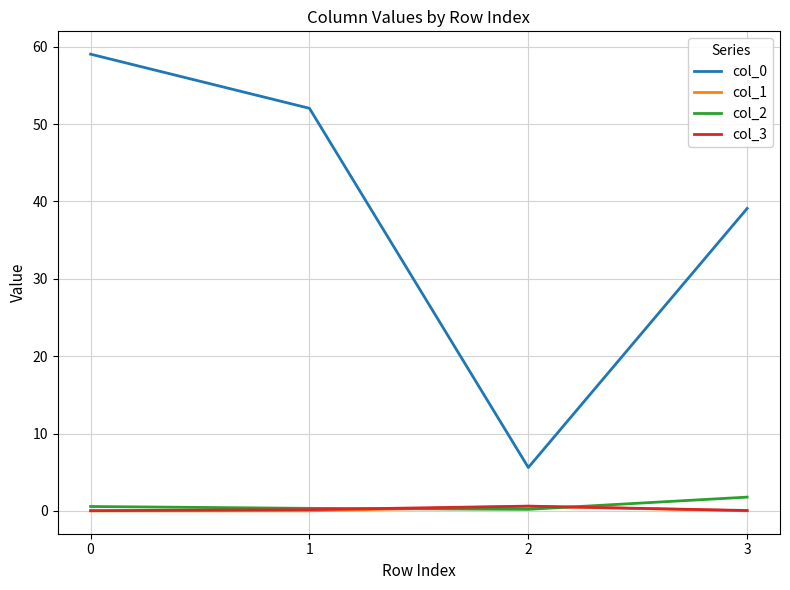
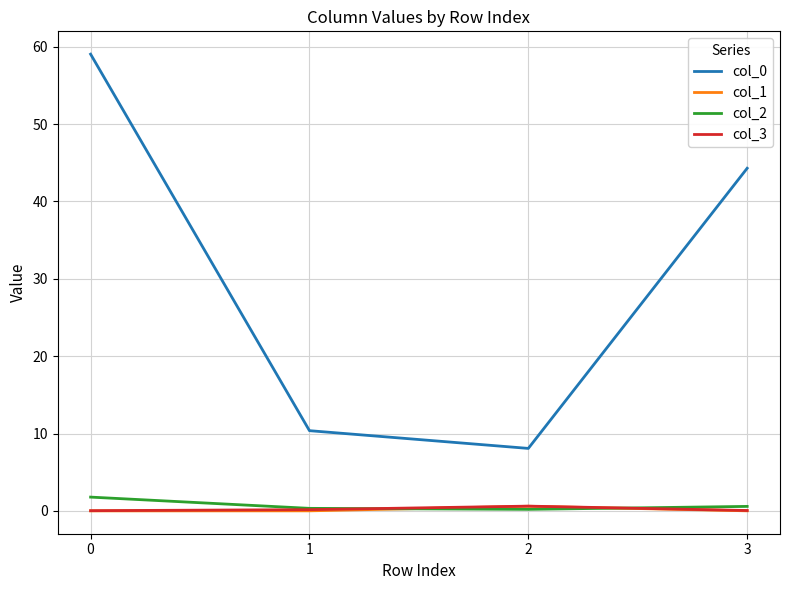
  {
    "col_0": {
      "0": 59,
-     "1": 52,
-     "2": 6,
-     "3": 39
+     "1": 10,
+     "2": 8,
+     "3": 44
    },
    "col_2": {
-     "0": 1,
+     "0": 2,
      "2": 0,
-     "3": 2
+     "3": 1
    }
  }
